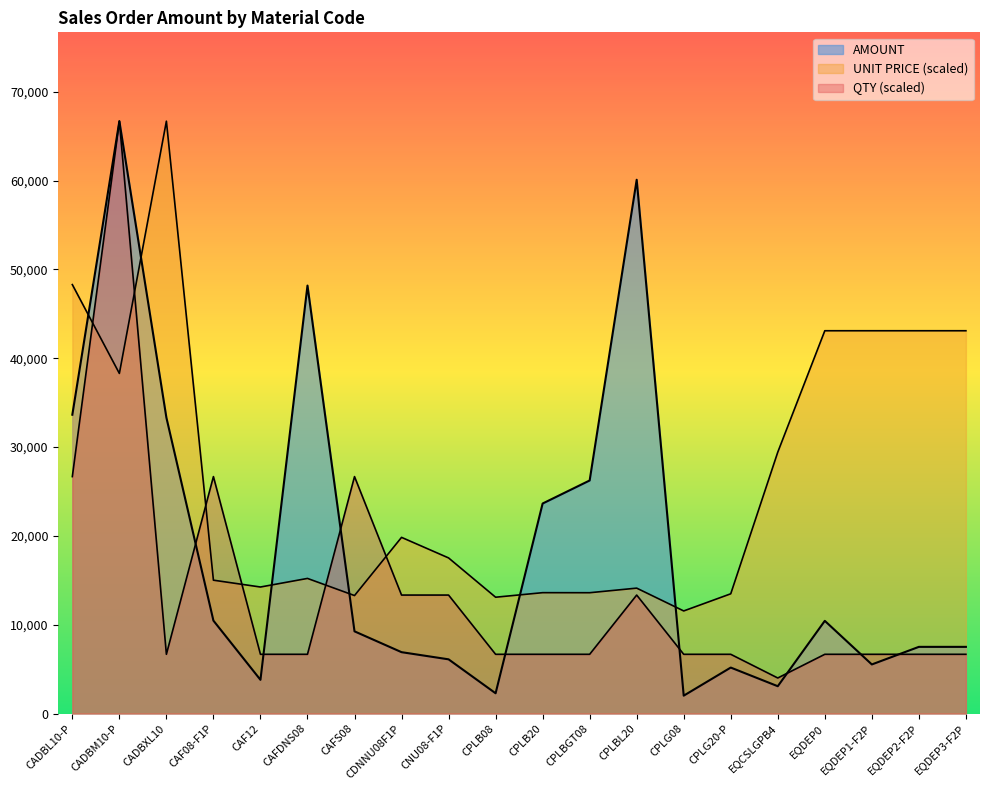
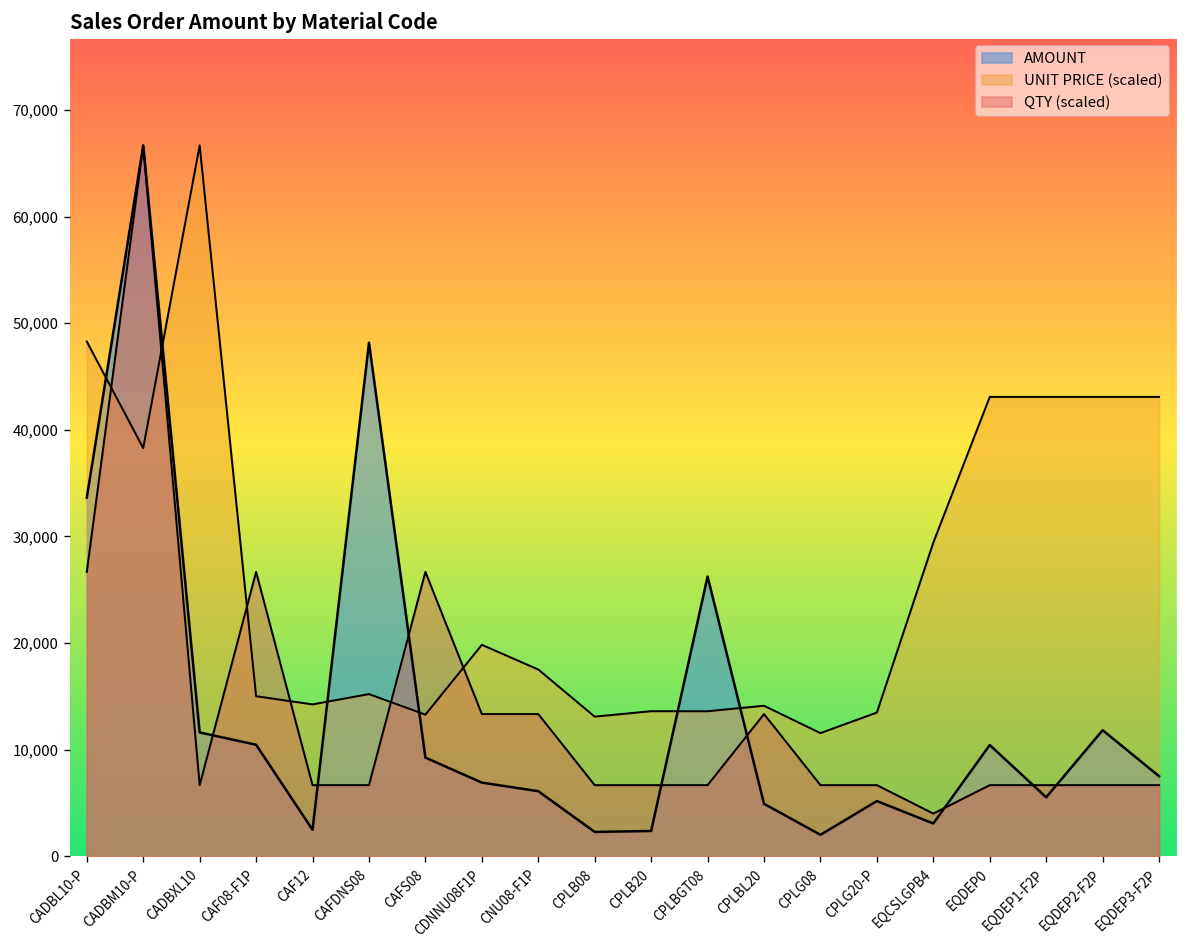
  {
    "AMOUNT": {
      "CADBL10-P": "34,000",
-     "CADBXL10": "33,000",
+     "CADBXL10": "12,000",
      "CAF08-F1P": "10,000",
-     "CAF12": "4,000",
+     "CAF12": "2,000",
      "CAFDNS08": "48,000",
      "CAFS08": "9,000",
      "CDNNU08F1P": "7,000",
      "CNU08-F1P": "6,000",
      "CPLB08": "2,000",
-     "CPLB20": "24,000",
+     "CPLB20": "2,000",
      "CPLBGT08": "26,000",
-     "CPLBL20": "60,000",
+     "CPLBL20": "5,000",
      "CPLG08": "2,000",
      "CPLG20-P": "5,000",
      "EQCSLGPB4": "3,000",
      "EQDEP0": "10,000",
      "EQDEP1-F2P": "6,000",
-     "EQDEP2-F2P": "8,000",
+     "EQDEP2-F2P": "12,000",
      "EQDEP3-F2P": "8,000"
    }
  }
